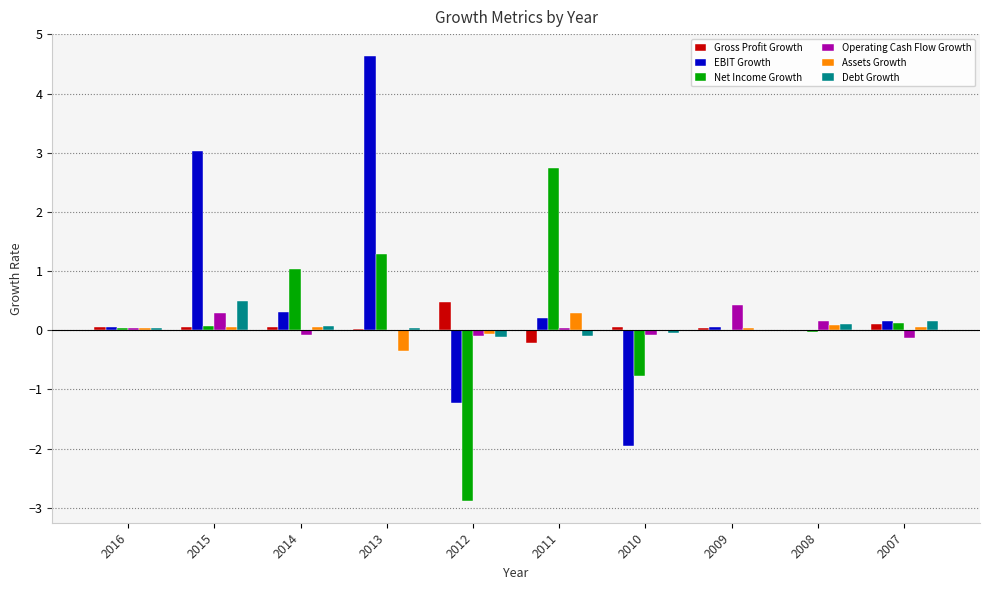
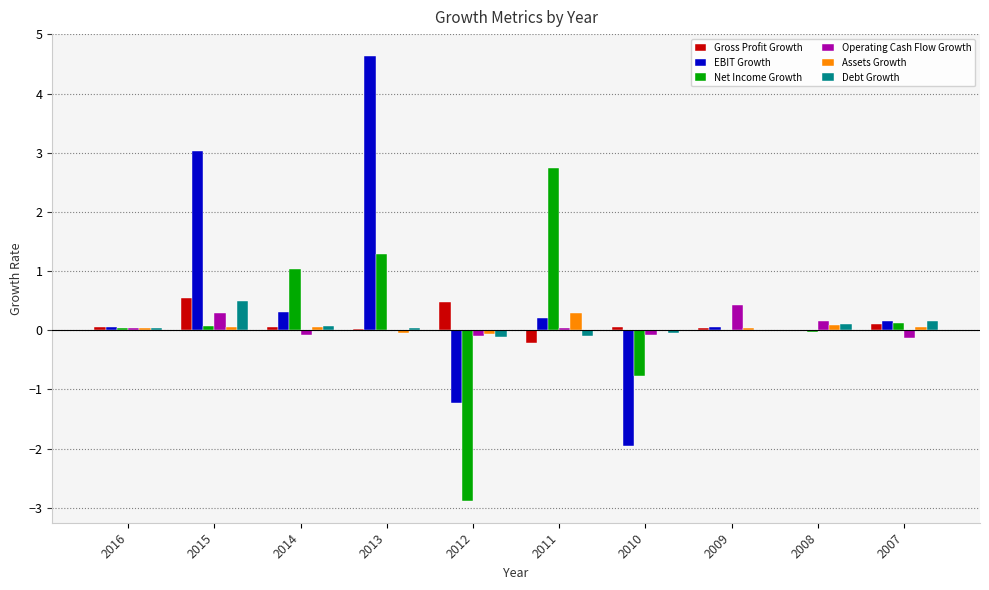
  {
    "Gross Profit Growth": {
      "2016": 0.0,
-     "2015": 0.1,
+     "2015": 0.5,
      "2014": 0.1,
      "2012": 0.5,
      "2011": -0.2,
      "2010": 0.1,
      "2007": 0.1
    },
    "EBIT Growth": {
      "2016": 0.1,
      "2015": 3.0,
      "2014": 0.3,
      "2013": 4.6,
      "2012": -1.2,
      "2011": 0.2,
      "2010": -2.0,
      "2009": 0.1,
      "2007": 0.2
    },
    "Net Income Growth": {
      "2015": 0.1,
      "2014": 1.0,
      "2013": 1.3,
      "2012": -2.9,
      "2011": 2.7,
      "2010": -0.8,
      "2007": 0.1
    },
    "Operating Cash Flow Growth": {
      "2016": 0.0,
      "2015": 0.3,
      "2014": -0.1,
      "2012": -0.1,
      "2010": -0.1,
      "2009": 0.4,
      "2008": 0.2,
      "2007": -0.1
    },
    "Assets Growth": {
      "2016": 0.0,
      "2015": 0.1,
      "2014": 0.1,
-     "2013": -0.4,
+     "2013": -0.1,
      "2012": -0.1,
      "2011": 0.3,
      "2009": 0.0,
      "2008": 0.1,
      "2007": 0.1
    },
    "Debt Growth": {
      "2015": 0.5,
      "2014": 0.1,
      "2012": -0.1,
      "2011": -0.1,
      "2010": -0.1,
      "2008": 0.1,
      "2007": 0.2
    }
  }
